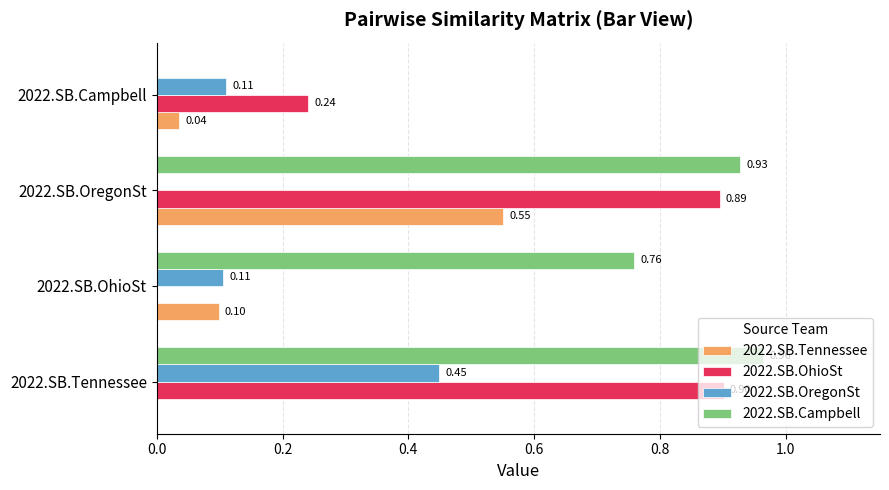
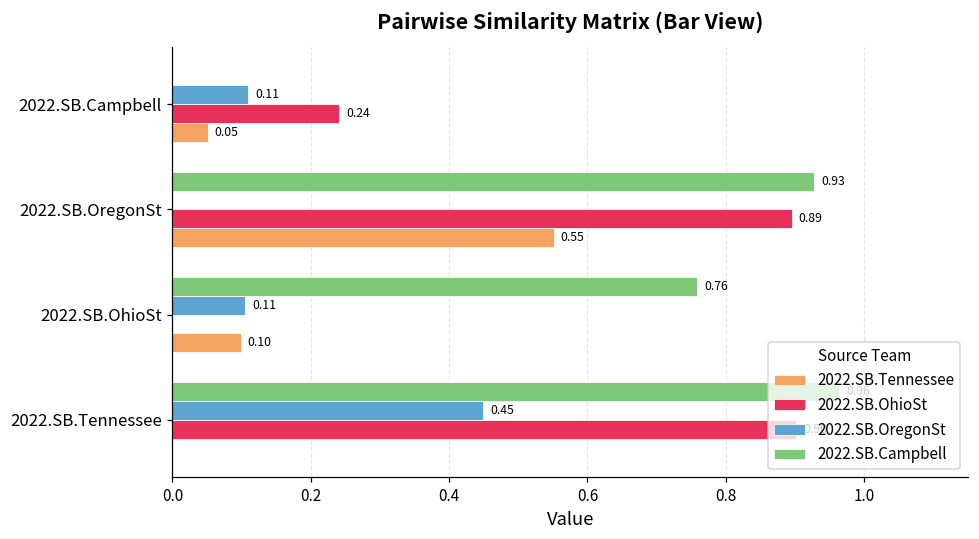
  {
    "2022.SB.Tennessee": {
-     "2022.SB.Campbell": 0.04,
+     "2022.SB.Campbell": 0.05,
      "2022.SB.OregonSt": 0.55,
      "2022.SB.OhioSt": 0.10
    },
    "2022.SB.OhioSt": {
      "2022.SB.Campbell": 0.24,
      "2022.SB.OregonSt": 0.89
    },
    "2022.SB.OregonSt": {
      "2022.SB.Campbell": 0.11,
      "2022.SB.OhioSt": 0.11,
      "2022.SB.Tennessee": 0.45
    },
    "2022.SB.Campbell": {
      "2022.SB.OregonSt": 0.93,
      "2022.SB.OhioSt": 0.76
    }
  }
